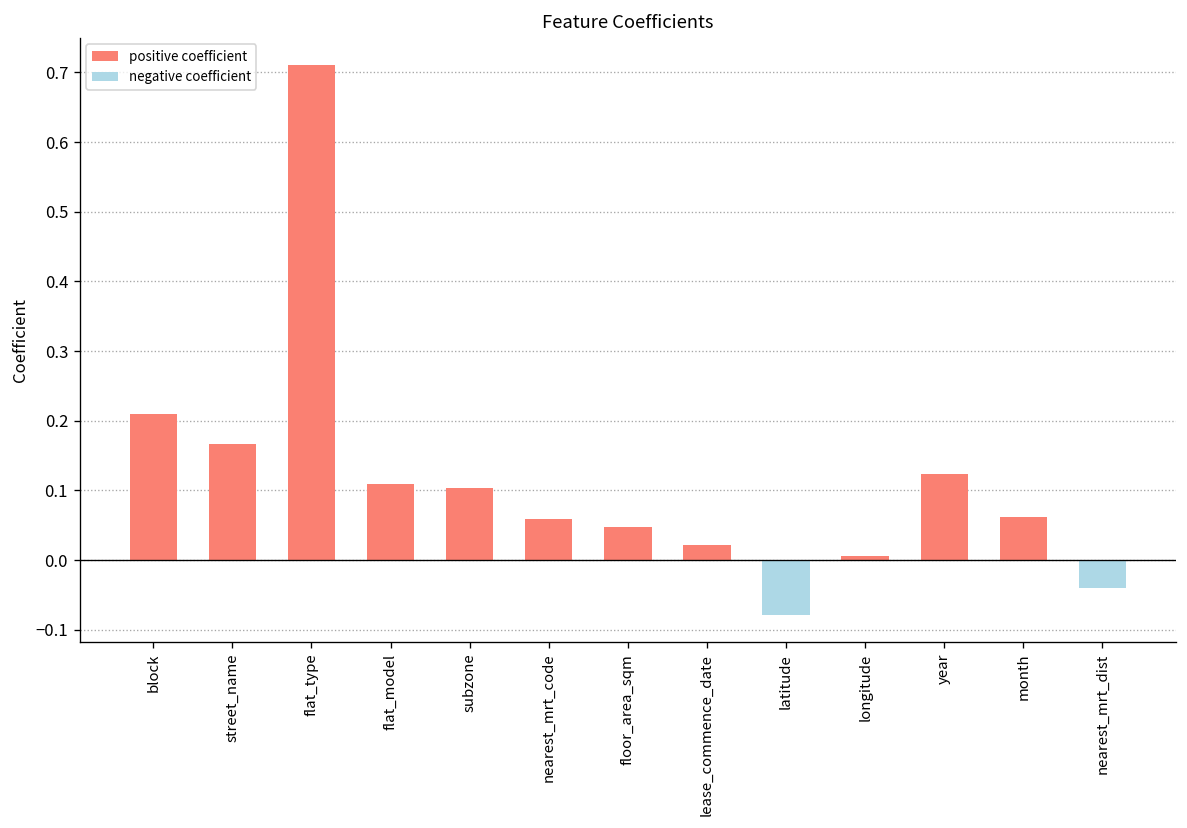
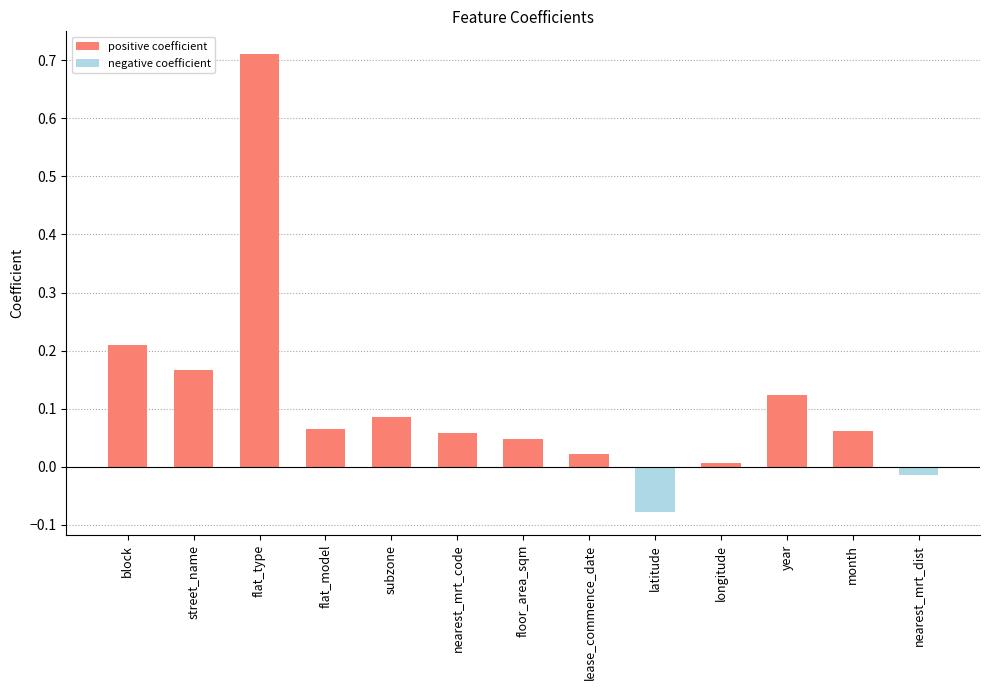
  {
    "block": 0.21,
    "street_name": 0.17,
    "flat_type": 0.71,
-   "flat_model": 0.11,
-   "subzone": 0.10,
+   "flat_model": 0.07,
+   "subzone": 0.09,
    "nearest_mrt_code": 0.06,
    "floor_area_sqm": 0.05,
    "lease_commence_date": 0.02,
    "latitude": -0.08,
    "longitude": 0.01,
    "year": 0.12,
    "month": 0.06,
-   "nearest_mrt_dist": -0.04
+   "nearest_mrt_dist": -0.01
  }
